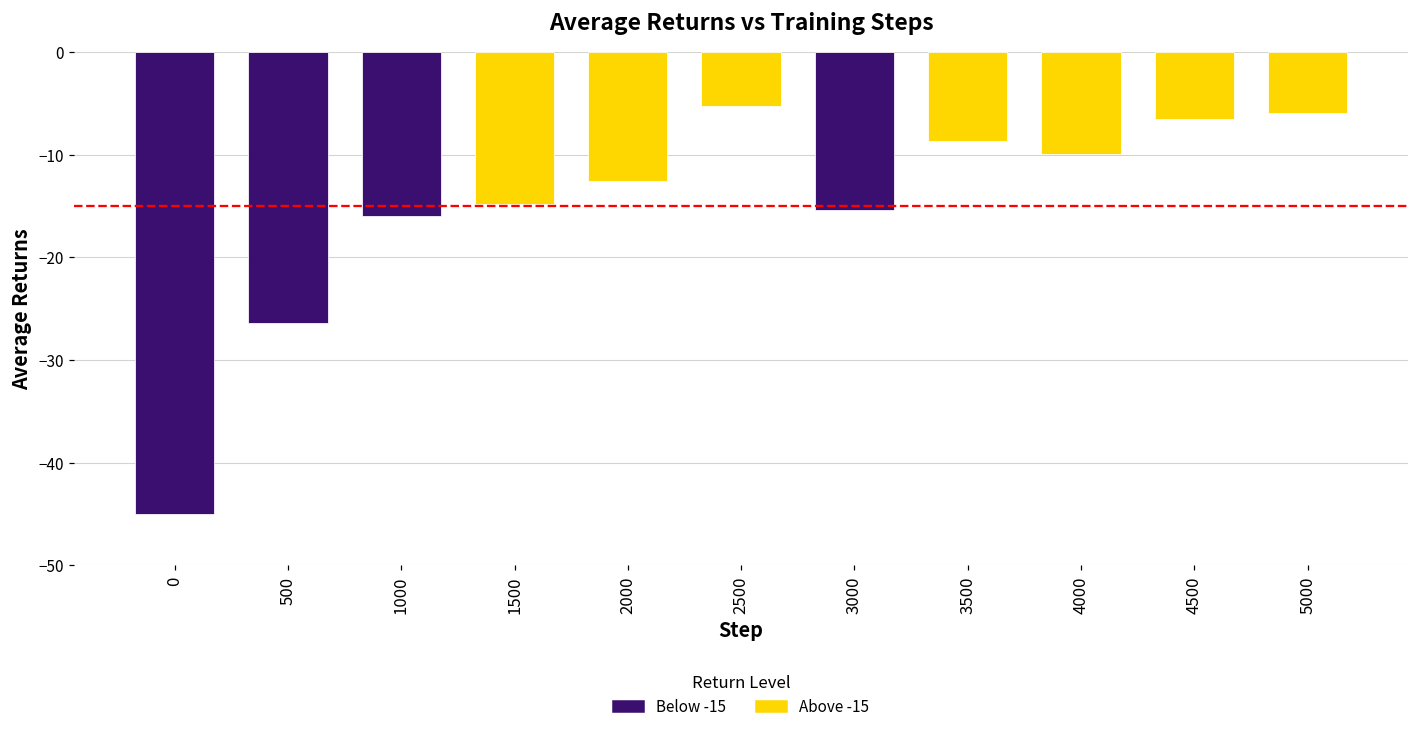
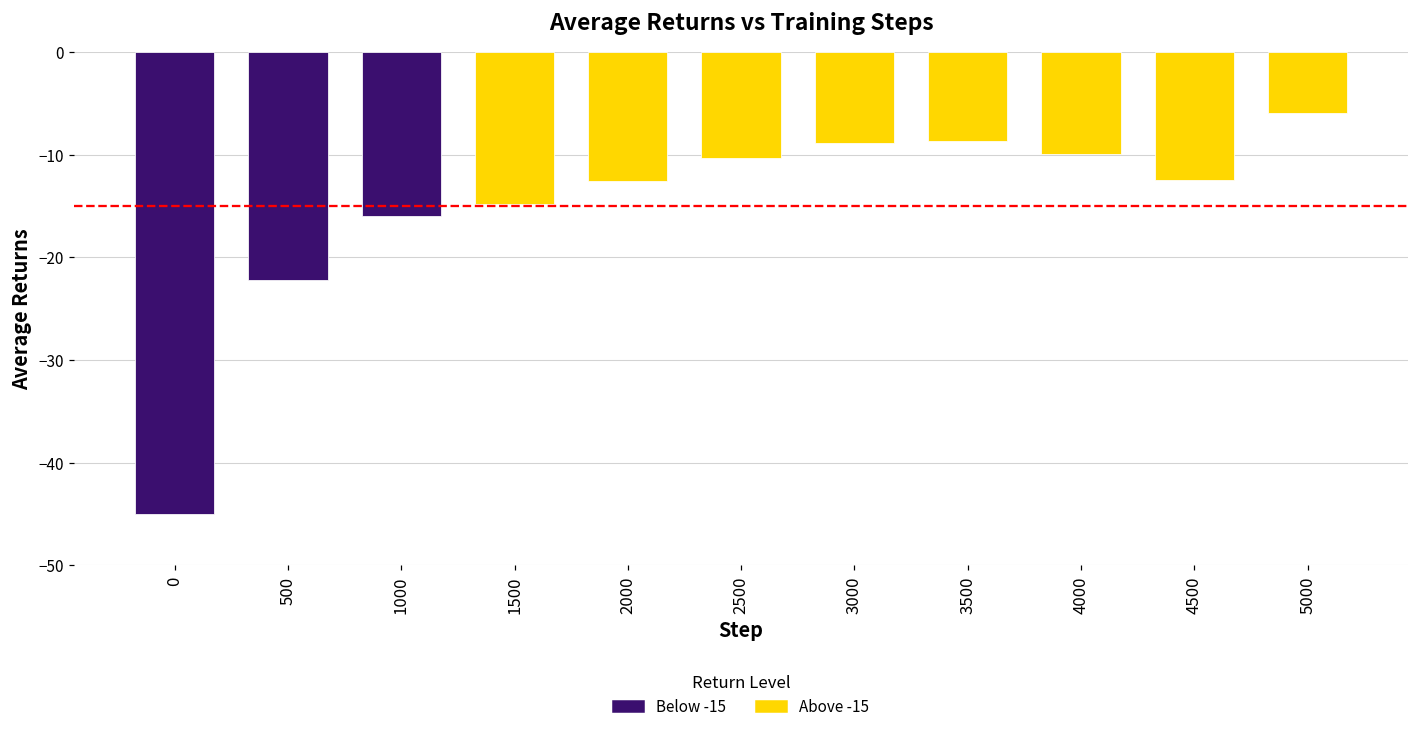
  {
    "0": -45,
-   "500": -26,
+   "500": -22,
    "1000": -16,
    "1500": -15,
    "2000": -13,
-   "2500": -5,
-   "3000": -15,
+   "2500": -10,
+   "3000": -9,
    "3500": -9,
    "4000": -10,
-   "4500": -6,
+   "4500": -12,
    "5000": -6
  }
